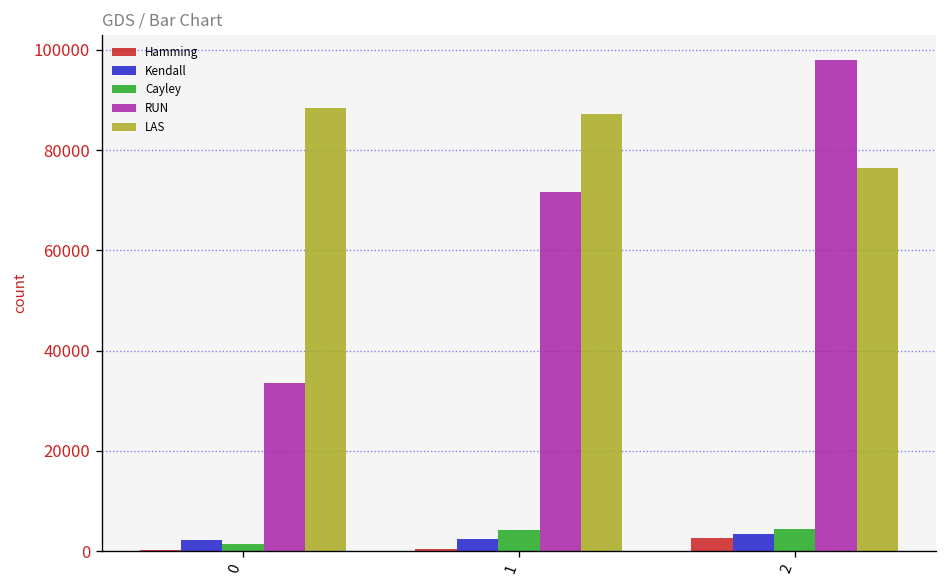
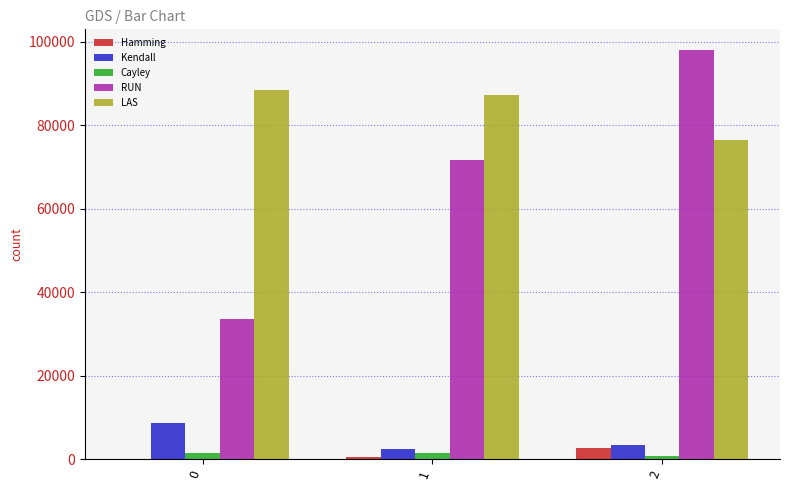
  {
    "Hamming": {
      "2": 3000
    },
    "Kendall": {
-     "0": 2000,
+     "0": 9000,
      "1": 2000,
      "2": 3000
    },
    "Cayley": {
      "0": 2000,
-     "1": 4000,
-     "2": 4000
+     "1": 2000,
+     "2": 1000
    },
    "RUN": {
      "0": 34000,
      "1": 72000,
      "2": 98000
    },
    "LAS": {
      "0": 88000,
      "1": 87000,
      "2": 76000
    }
  }
